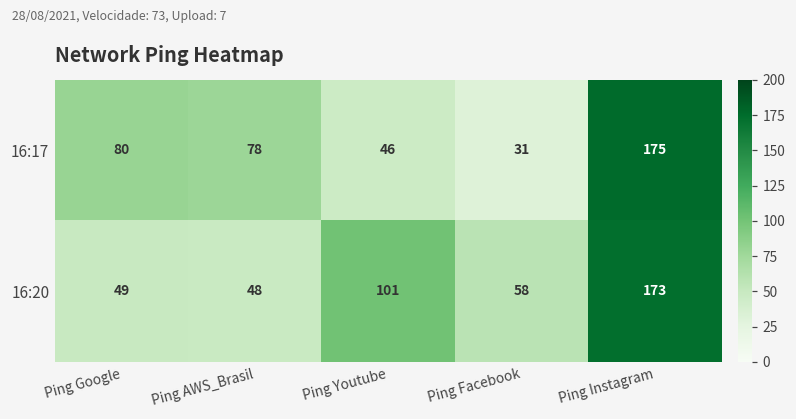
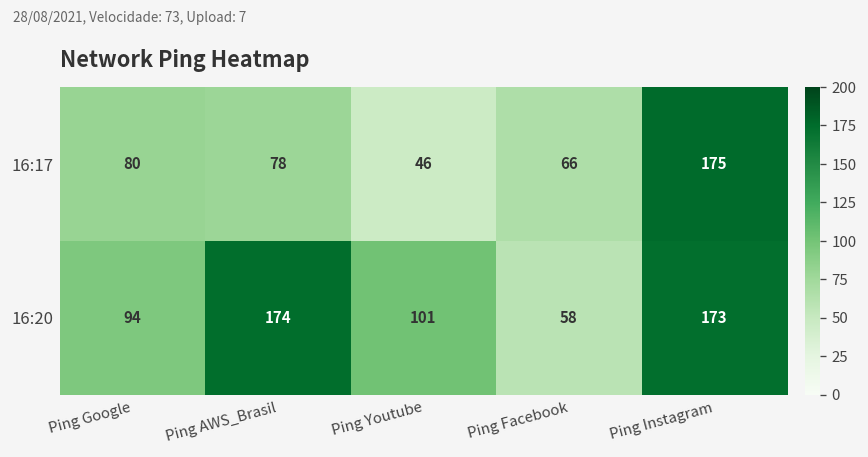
  {
    "16:17": {
      "Ping Google": 80,
      "Ping AWS_Brasil": 78,
      "Ping Youtube": 46,
-     "Ping Facebook": 31,
+     "Ping Facebook": 66,
      "Ping Instagram": 175
    },
    "16:20": {
-     "Ping Google": 49,
-     "Ping AWS_Brasil": 48,
+     "Ping Google": 94,
+     "Ping AWS_Brasil": 174,
      "Ping Youtube": 101,
      "Ping Facebook": 58,
      "Ping Instagram": 173
    }
  }
